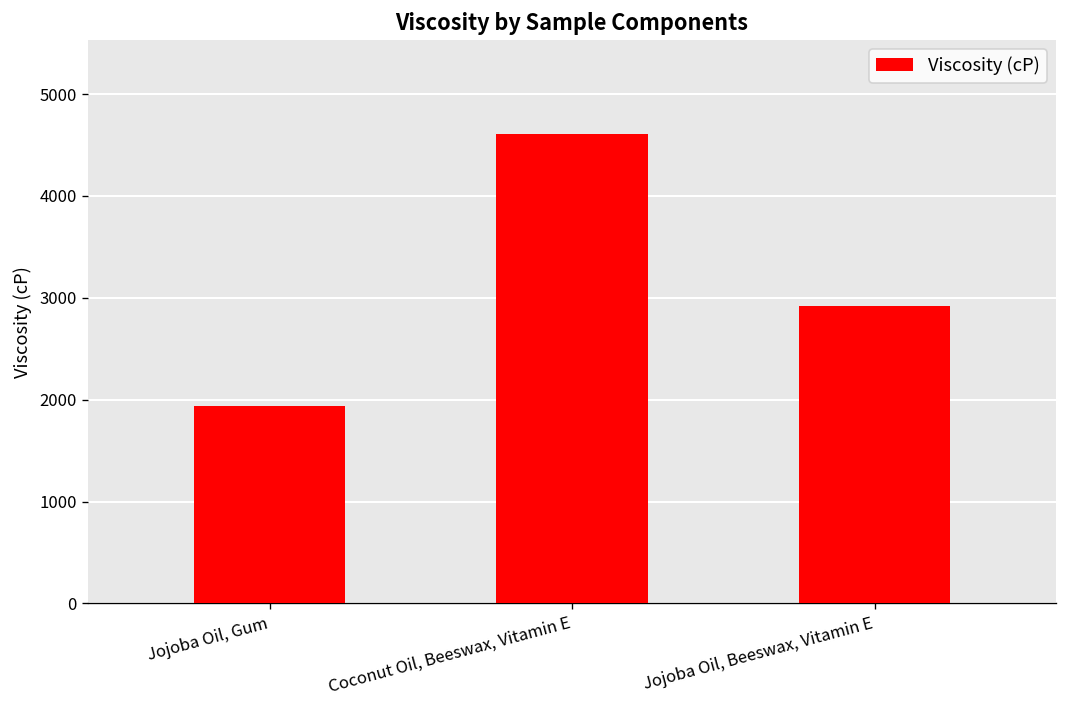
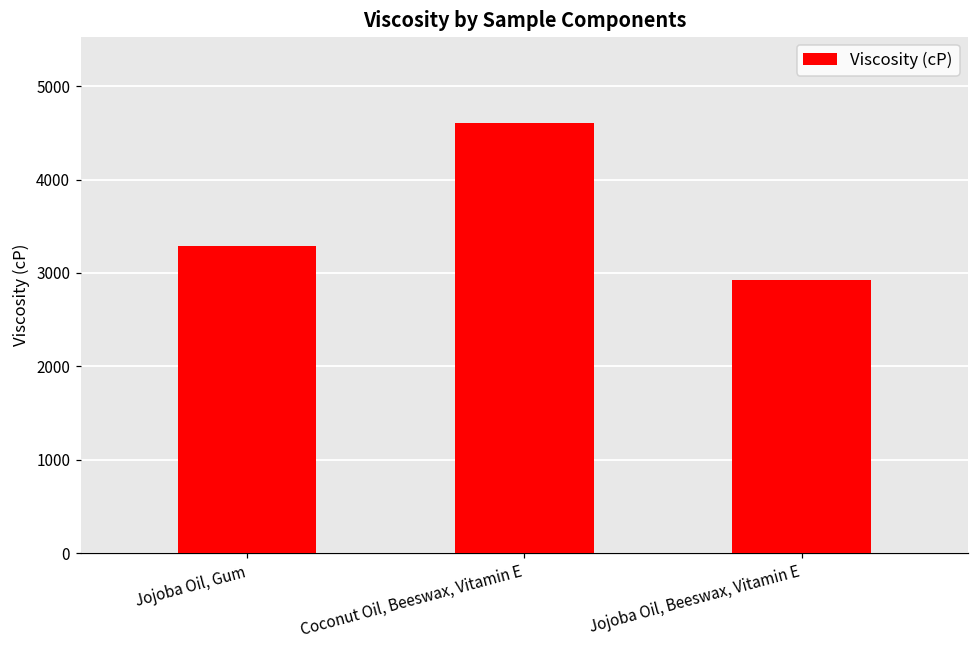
  {
-   "Jojoba Oil, Gum": 1900,
+   "Jojoba Oil, Gum": 3300,
    "Coconut Oil, Beeswax, Vitamin E": 4600,
    "Jojoba Oil, Beeswax, Vitamin E": 2900
  }
